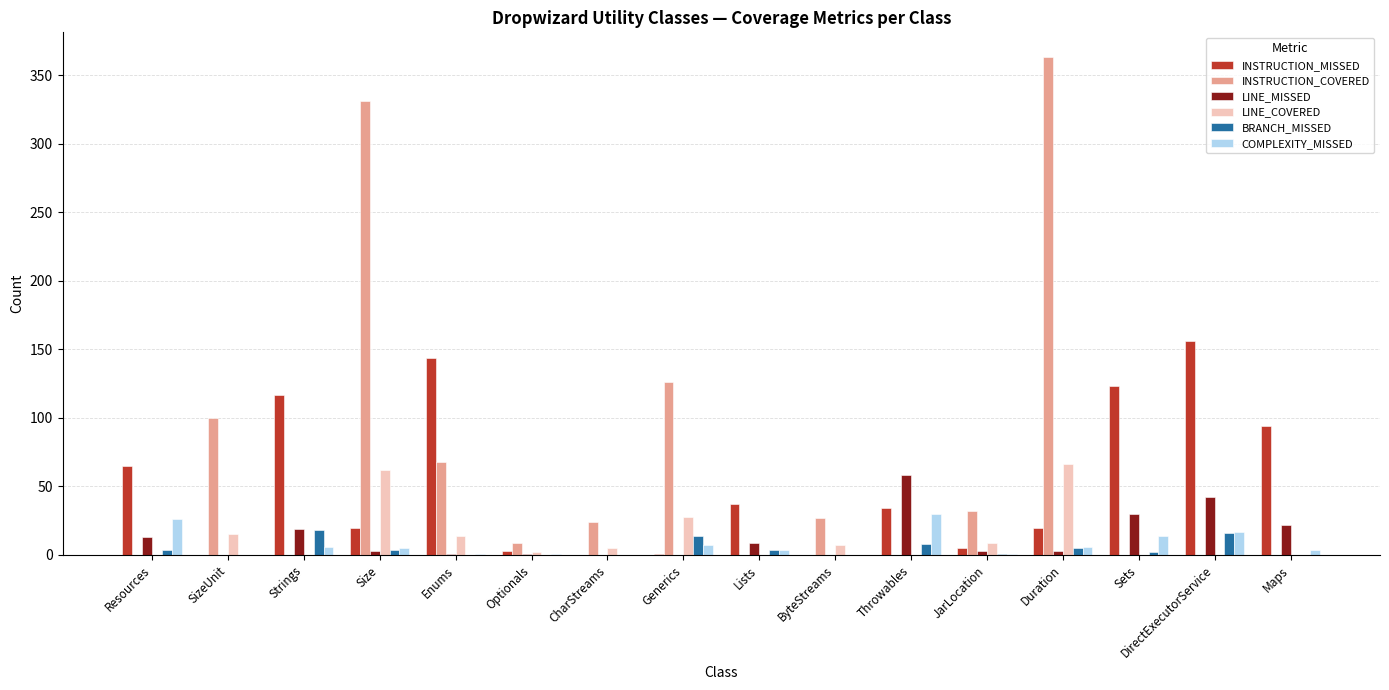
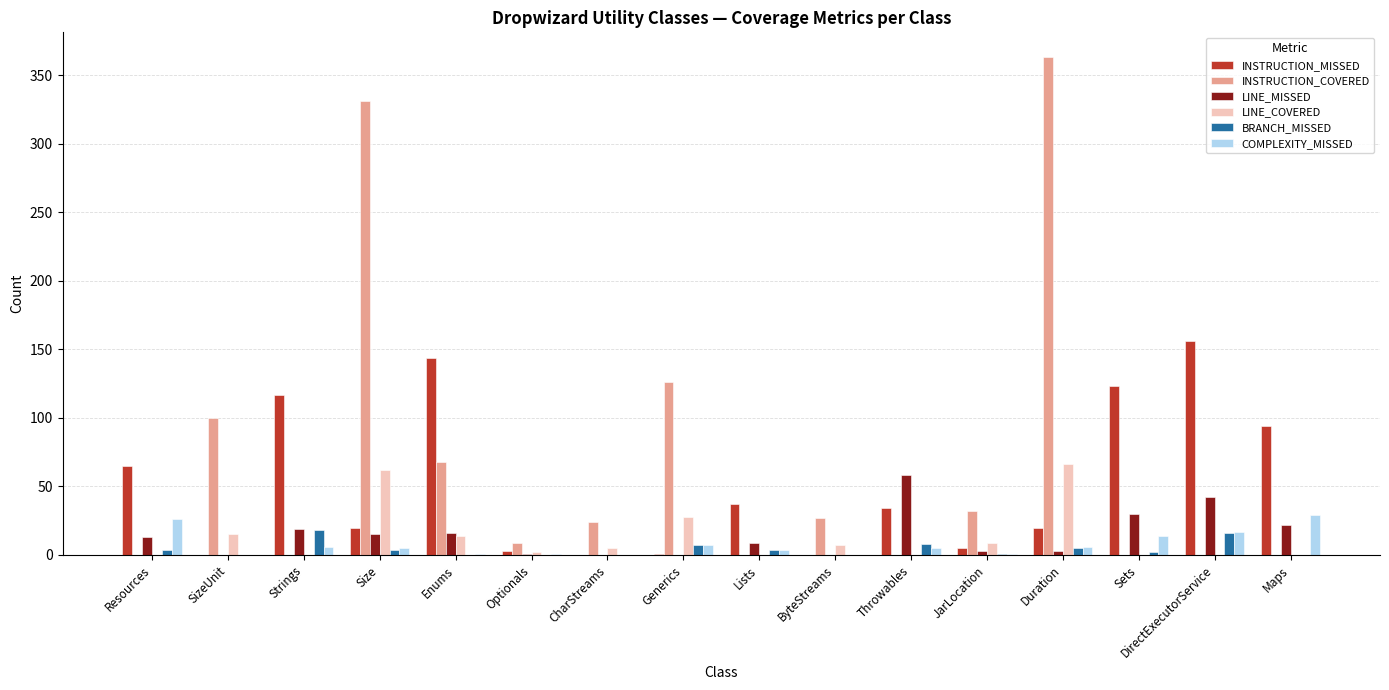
  {
    "INSTRUCTION_MISSED": {
      "Resources": 65,
      "SizeUnit": 0,
      "Strings": 117,
      "Size": 20,
      "Enums": 144,
      "Optionals": 3,
      "CharStreams": 0,
      "Lists": 37,
      "ByteStreams": 0,
      "Throwables": 34,
      "JarLocation": 5,
      "Duration": 20,
      "Sets": 123,
      "DirectExecutorService": 156,
      "Maps": 94
    },
    "LINE_MISSED": {
      "Resources": 13,
      "SizeUnit": 0,
      "Strings": 19,
-     "Size": 3,
-     "Enums": 1,
+     "Size": 15,
+     "Enums": 16,
      "CharStreams": 0,
      "Generics": 0,
      "Lists": 9,
      "ByteStreams": 0,
      "Throwables": 58,
      "JarLocation": 3,
      "Duration": 3,
      "Sets": 30,
      "DirectExecutorService": 42,
      "Maps": 22
    },
    "BRANCH_MISSED": {
      "Resources": 4,
      "SizeUnit": 0,
      "Strings": 18,
      "Size": 4,
      "Enums": 0,
      "Optionals": 0,
      "CharStreams": 0,
-     "Generics": 14,
+     "Generics": 7,
      "Lists": 4,
      "ByteStreams": 0,
      "Throwables": 8,
      "Duration": 5,
      "Sets": 2,
      "DirectExecutorService": 16,
      "Maps": 0
    },
    "COMPLEXITY_MISSED": {
      "Resources": 26,
      "SizeUnit": 0,
      "Strings": 6,
      "Size": 5,
      "CharStreams": 0,
      "Generics": 7,
      "Lists": 4,
      "ByteStreams": 0,
-     "Throwables": 30,
+     "Throwables": 5,
      "Duration": 6,
      "Sets": 14,
      "DirectExecutorService": 17,
-     "Maps": 4
+     "Maps": 29
    }
  }
